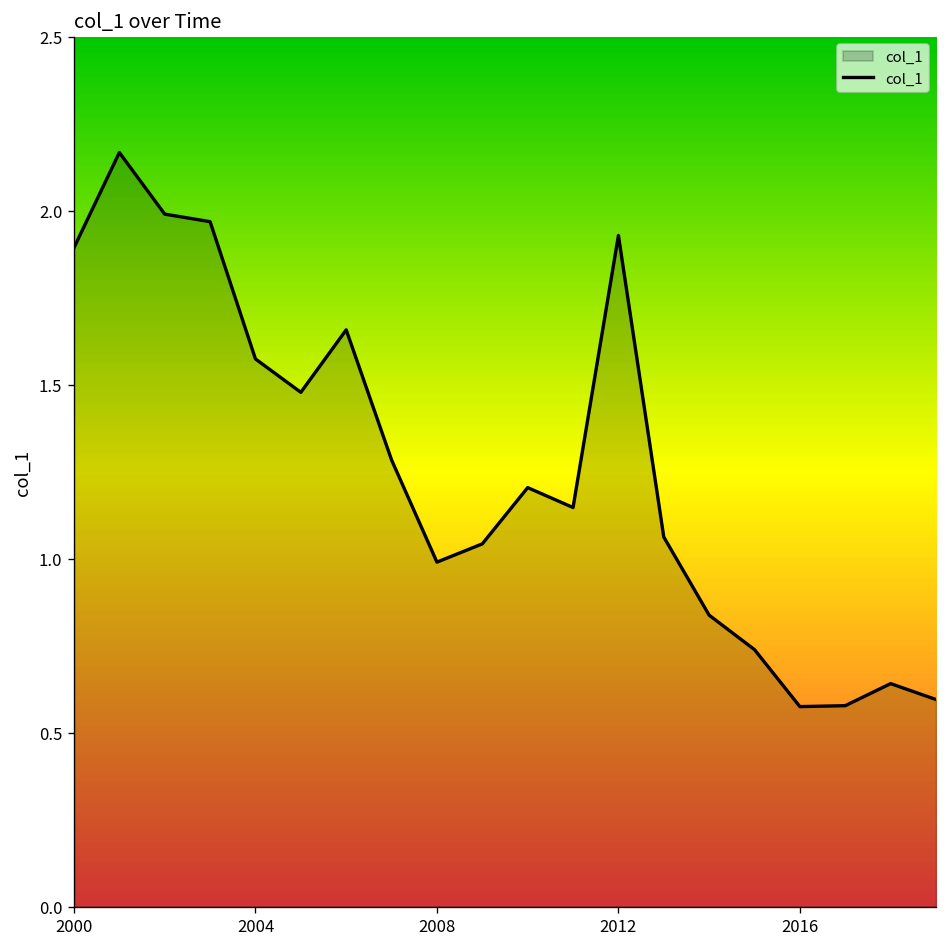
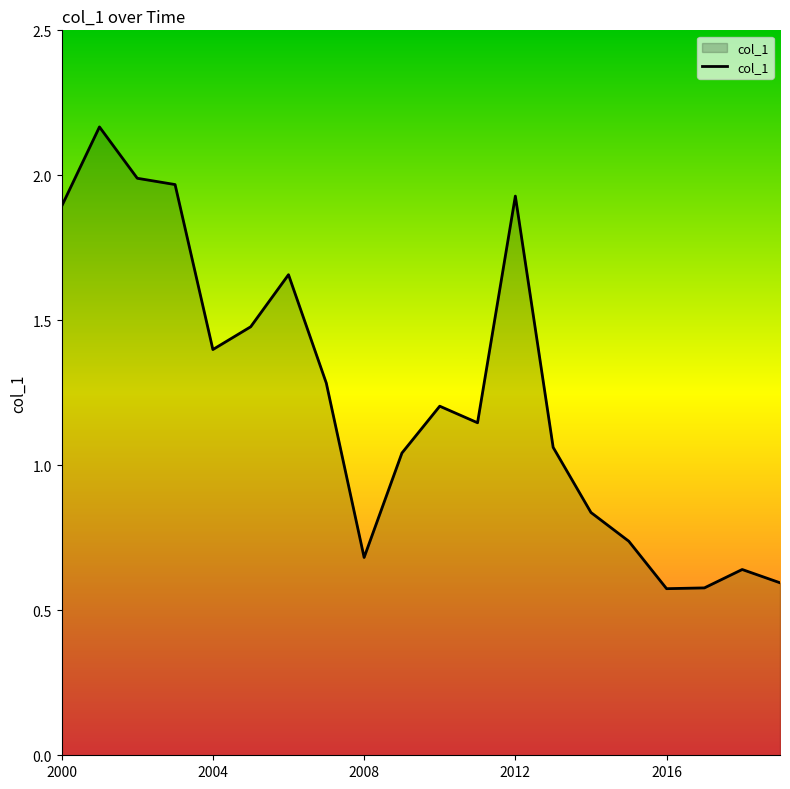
  {
    "2000": 1.89,
-   "2004": 1.57,
-   "2008": 0.99,
+   "2004": 1.40,
+   "2008": 0.68,
    "2012": 1.93,
    "2016": 0.57
  }
